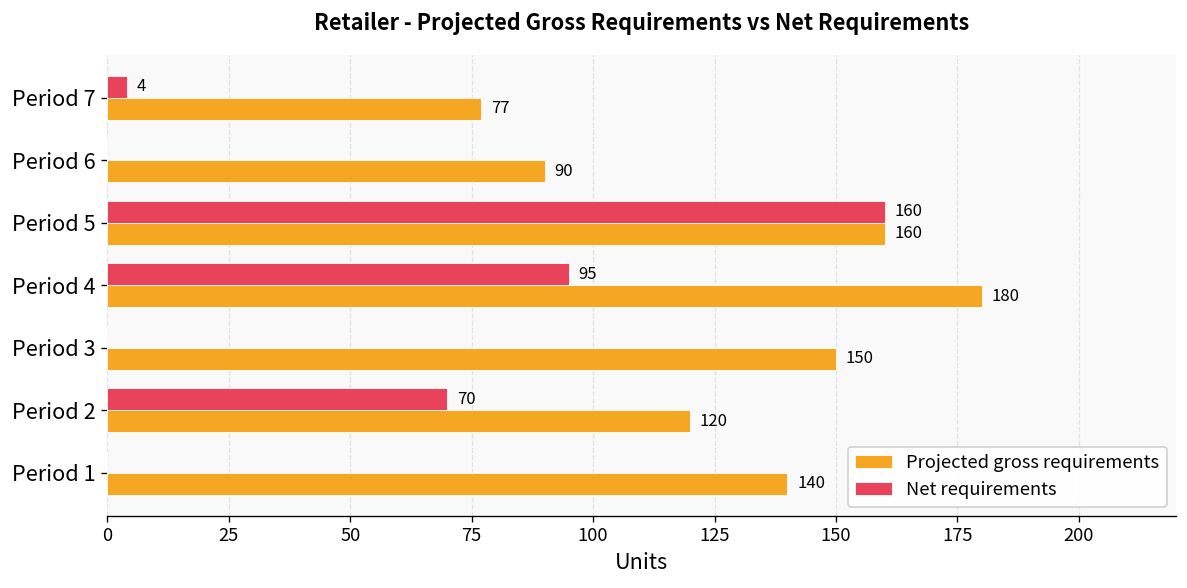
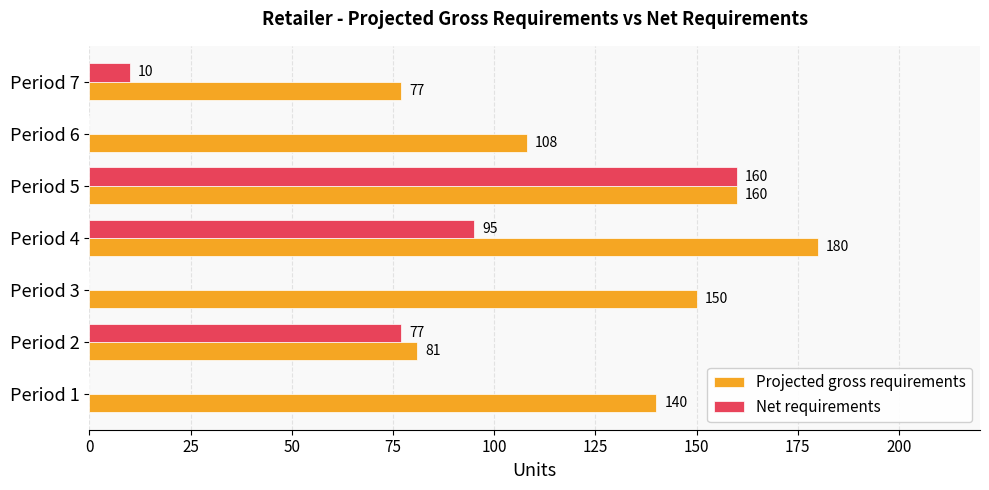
  {
    "Projected gross requirements": {
      "Period 7": 77,
-     "Period 6": 90,
+     "Period 6": 108,
      "Period 5": 160,
      "Period 4": 180,
      "Period 3": 150,
-     "Period 2": 120,
+     "Period 2": 81,
      "Period 1": 140
    },
    "Net requirements": {
-     "Period 7": 4,
+     "Period 7": 10,
      "Period 5": 160,
      "Period 4": 95,
-     "Period 2": 70
+     "Period 2": 77
    }
  }
